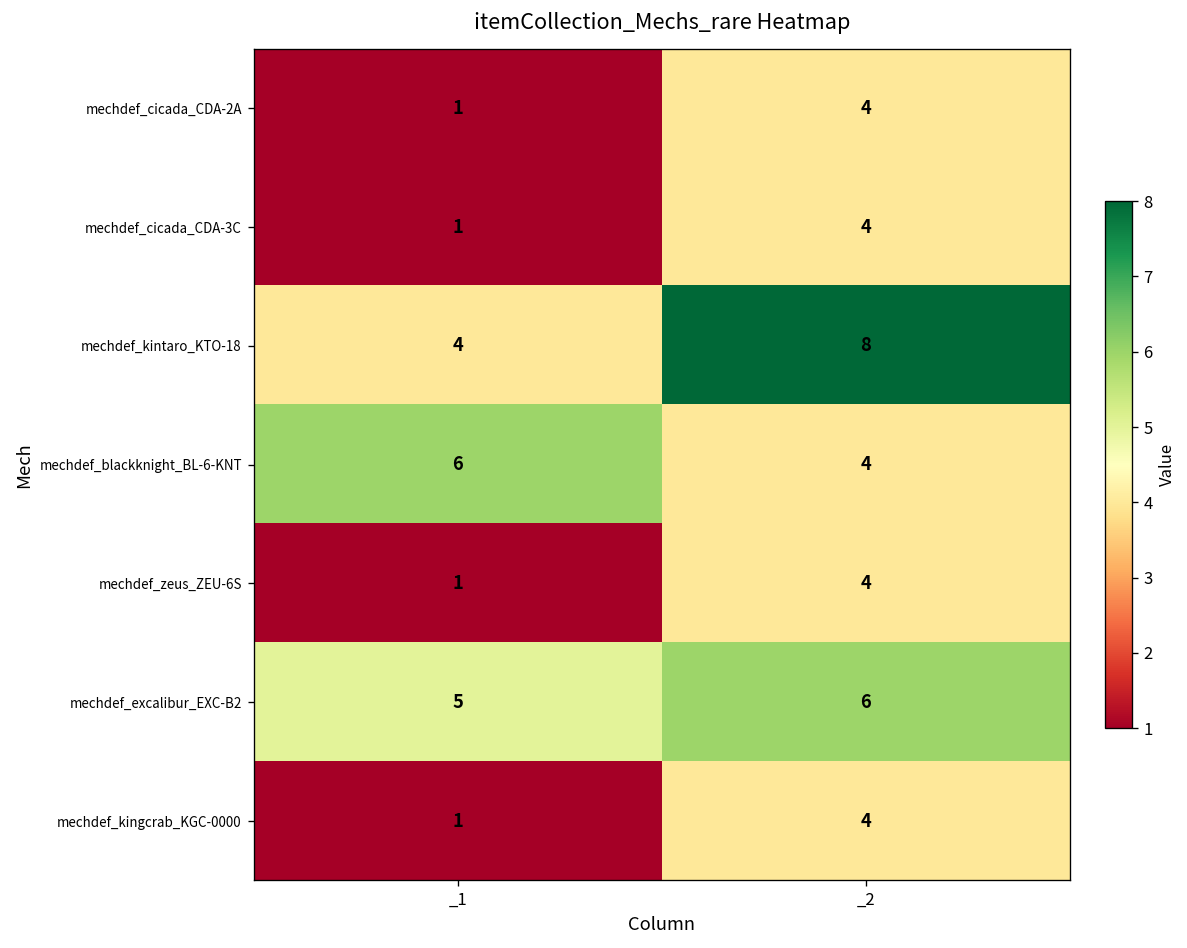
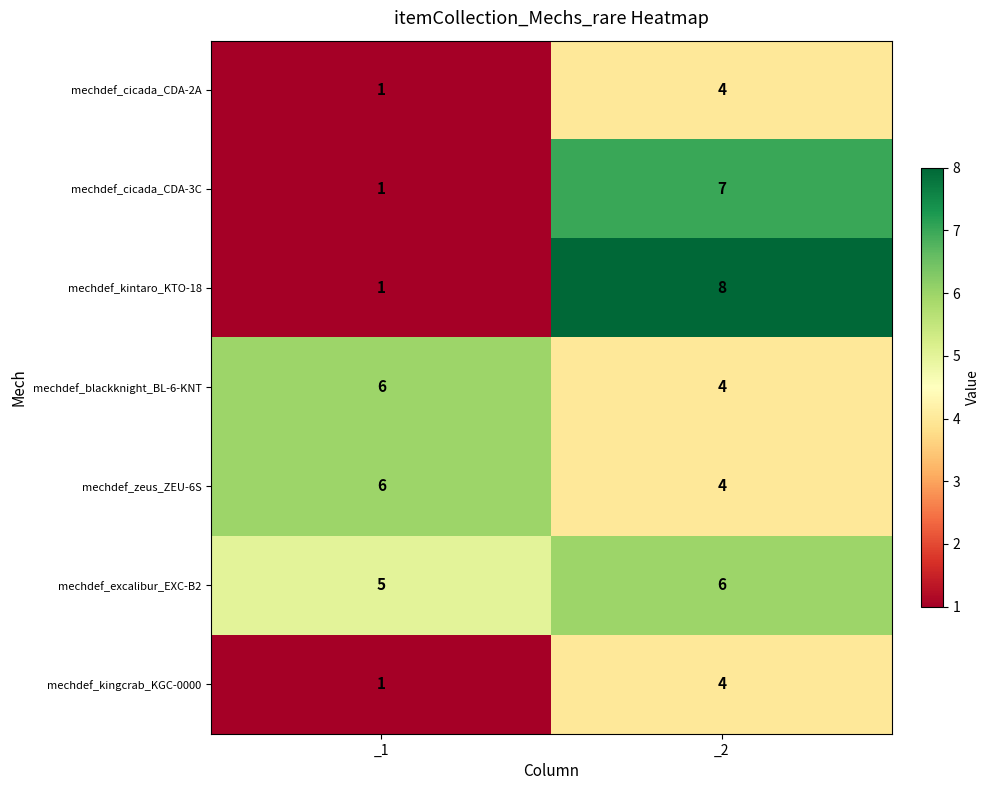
  {
    "mechdef_cicada_CDA-2A": {
      "_1": 1,
      "_2": 4
    },
    "mechdef_cicada_CDA-3C": {
      "_1": 1,
-     "_2": 4
+     "_2": 7
    },
    "mechdef_kintaro_KTO-18": {
-     "_1": 4,
+     "_1": 1,
      "_2": 8
    },
    "mechdef_blackknight_BL-6-KNT": {
      "_1": 6,
      "_2": 4
    },
    "mechdef_zeus_ZEU-6S": {
-     "_1": 1,
+     "_1": 6,
      "_2": 4
    },
    "mechdef_excalibur_EXC-B2": {
      "_1": 5,
      "_2": 6
    },
    "mechdef_kingcrab_KGC-0000": {
      "_1": 1,
      "_2": 4
    }
  }
